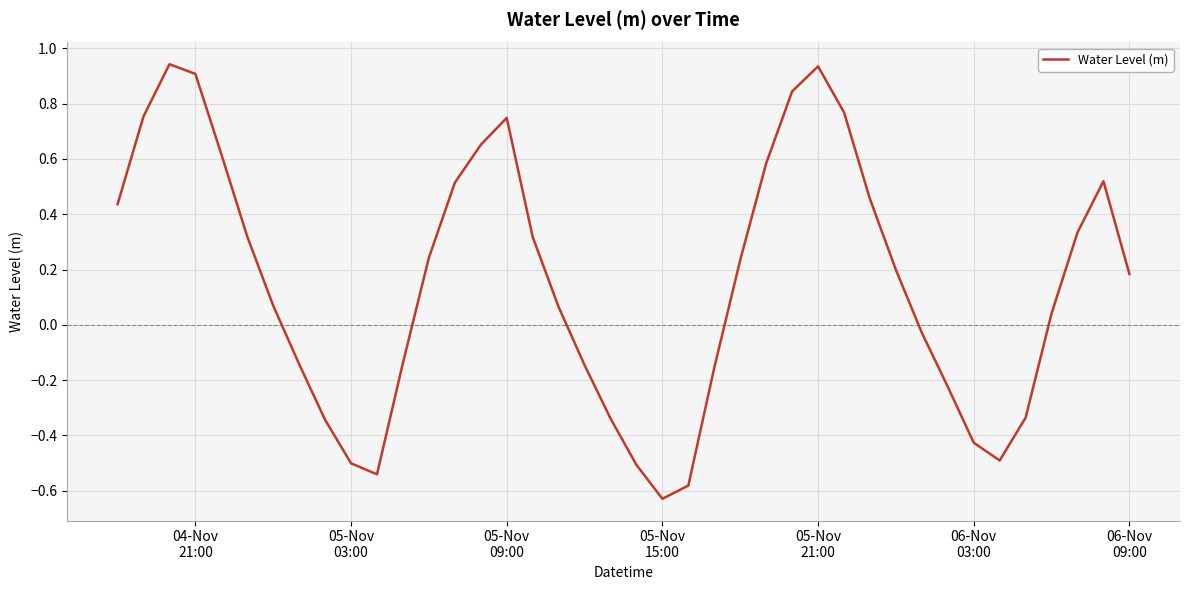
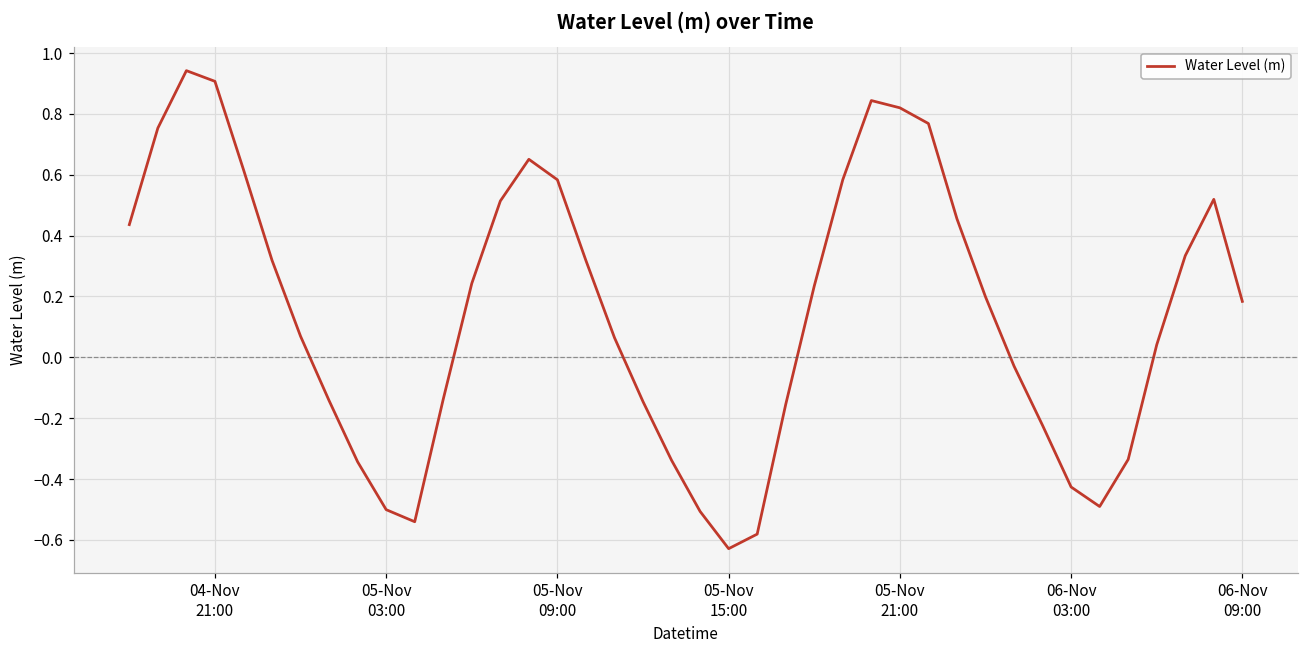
  {
    "04-Nov 21:00": 0.91,
    "05-Nov 03:00": -0.50,
-   "05-Nov 09:00": 0.75,
+   "05-Nov 09:00": 0.58,
    "05-Nov 15:00": -0.63,
-   "05-Nov 21:00": 0.93,
+   "05-Nov 21:00": 0.82,
    "06-Nov 03:00": -0.43,
    "06-Nov 09:00": 0.18
  }
